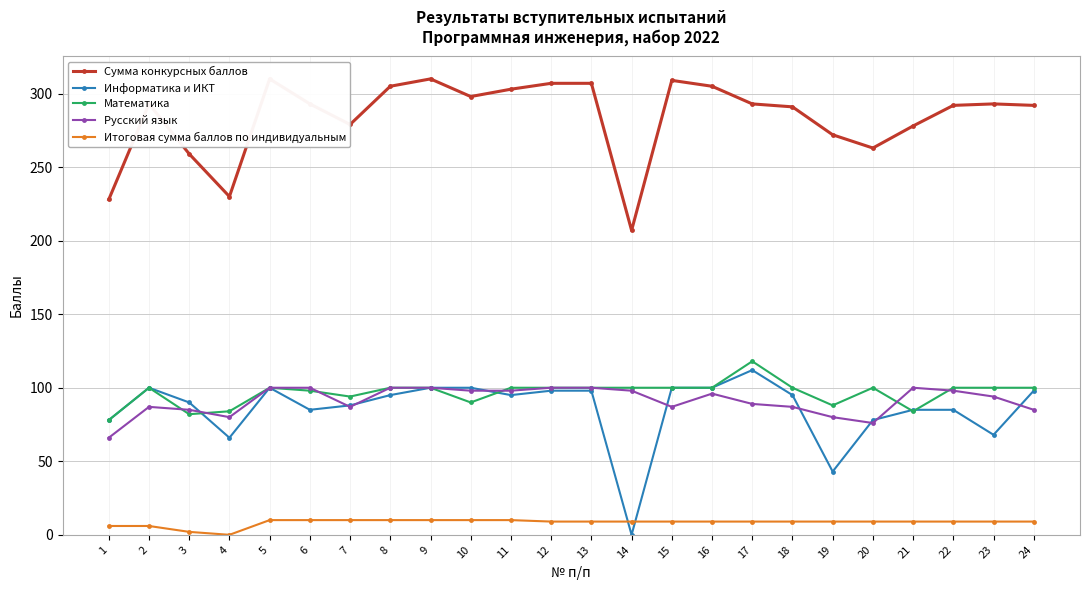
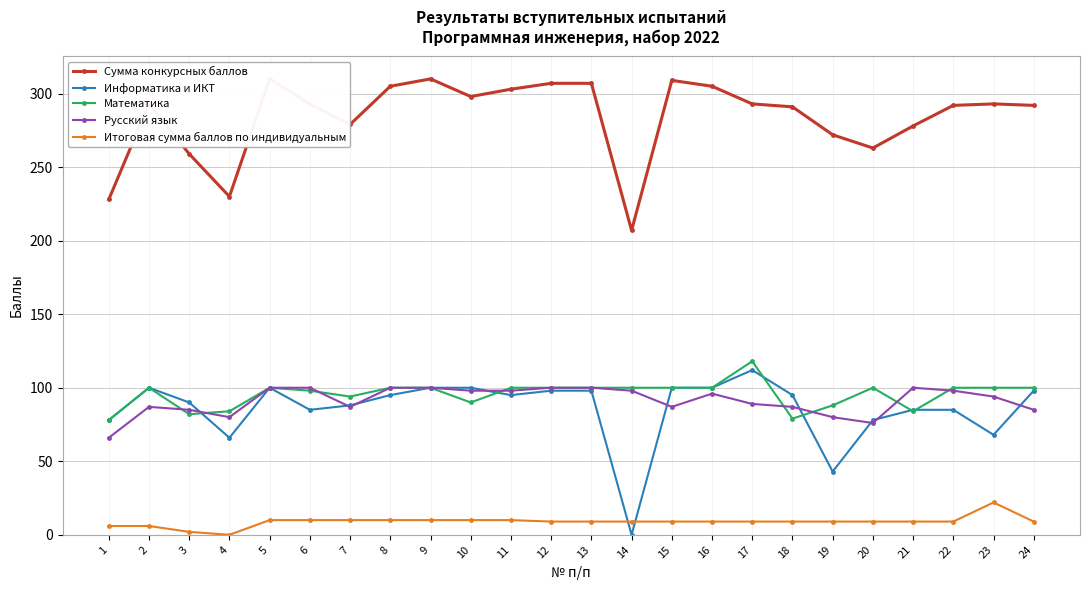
  {
    "Сумма конкурсных баллов": {
      "1": 228,
      "3": 259,
      "4": 230,
      "8": 305,
      "9": 310,
      "10": 298,
      "11": 303,
      "12": 307,
      "13": 307,
      "14": 207,
      "15": 309,
      "16": 305,
      "17": 293,
      "18": 291,
      "19": 272,
      "20": 263,
      "21": 278,
      "22": 292,
      "23": 293,
      "24": 292
    },
    "Информатика и ИКТ": {
      "3": 90,
      "4": 66,
      "6": 85,
      "8": 95,
      "10": 100,
      "11": 95,
      "12": 98,
      "13": 98,
      "14": 0,
      "17": 112,
      "18": 95,
      "19": 43,
      "20": 78,
      "22": 85,
      "23": 68,
      "24": 98
    },
    "Математика": {
      "3": 82,
      "4": 84,
      "6": 98,
      "7": 94,
      "10": 90,
      "11": 100,
      "14": 100,
      "17": 118,
-     "18": 100,
+     "18": 79,
      "19": 88,
      "20": 100,
      "22": 100,
      "23": 100,
      "24": 100
    },
    "Русский язык": {
      "1": 66,
      "2": 87,
      "3": 85,
      "4": 80,
      "6": 100,
      "10": 98,
      "11": 98,
      "14": 98,
      "15": 87,
      "16": 96,
      "17": 89,
      "18": 87,
      "19": 80,
      "20": 76,
      "21": 100,
      "22": 98,
      "23": 94,
      "24": 85
    },
    "Итоговая сумма баллов по индивидуальным": {
      "1": 6,
      "2": 6,
      "3": 2,
      "4": 0,
      "5": 10,
      "6": 10,
      "7": 10,
      "8": 10,
      "9": 10,
      "10": 10,
      "11": 10,
      "12": 9,
      "13": 9,
      "14": 9,
      "15": 9,
      "16": 9,
      "17": 9,
      "18": 9,
      "19": 9,
      "20": 9,
      "21": 9,
      "22": 9,
-     "23": 9,
+     "23": 22,
      "24": 9
    }
  }
